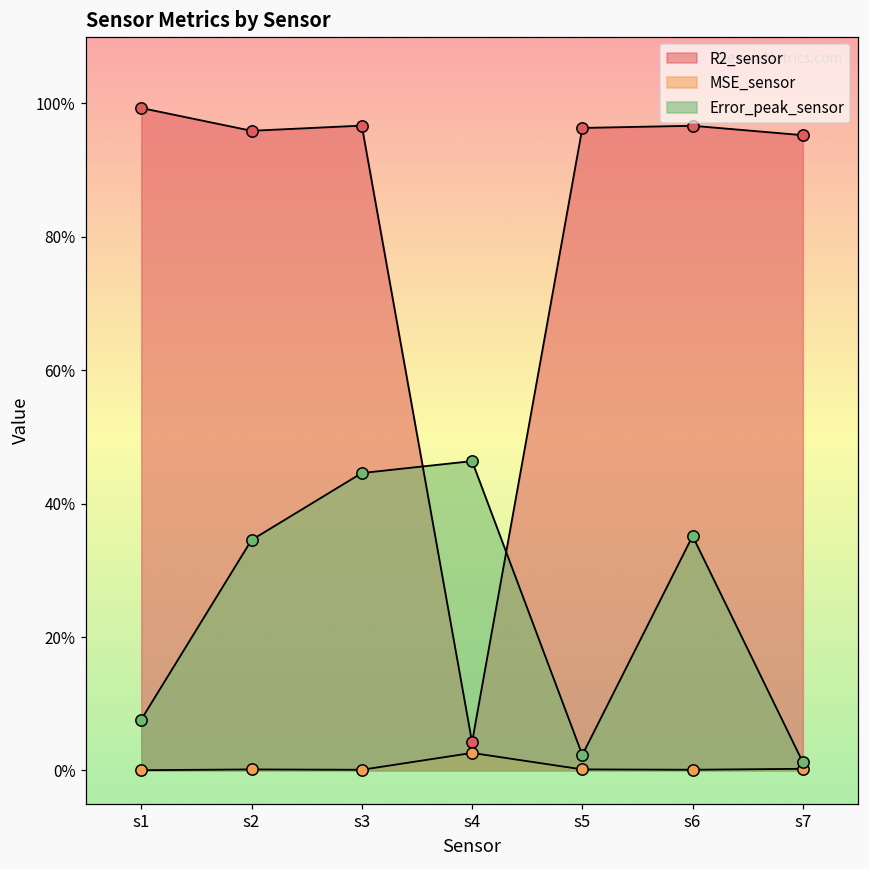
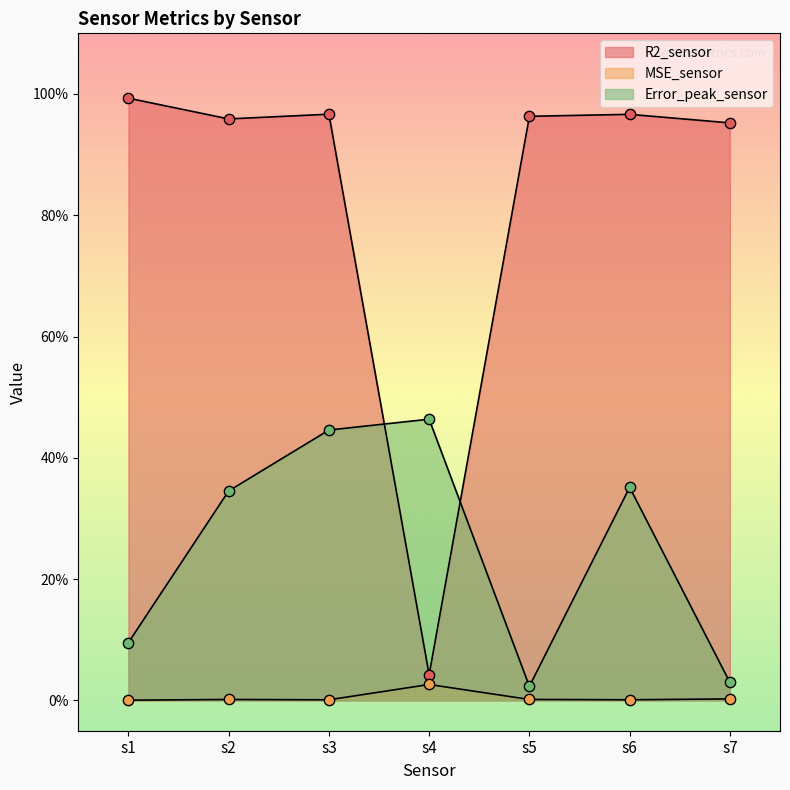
  {
    "Error_peak_sensor": {
-     "s1": "8%",
+     "s1": "10%",
      "s2": "35%",
      "s3": "45%",
      "s4": "46%",
      "s5": "2%",
      "s6": "35%",
-     "s7": "1%"
+     "s7": "3%"
    }
  }
